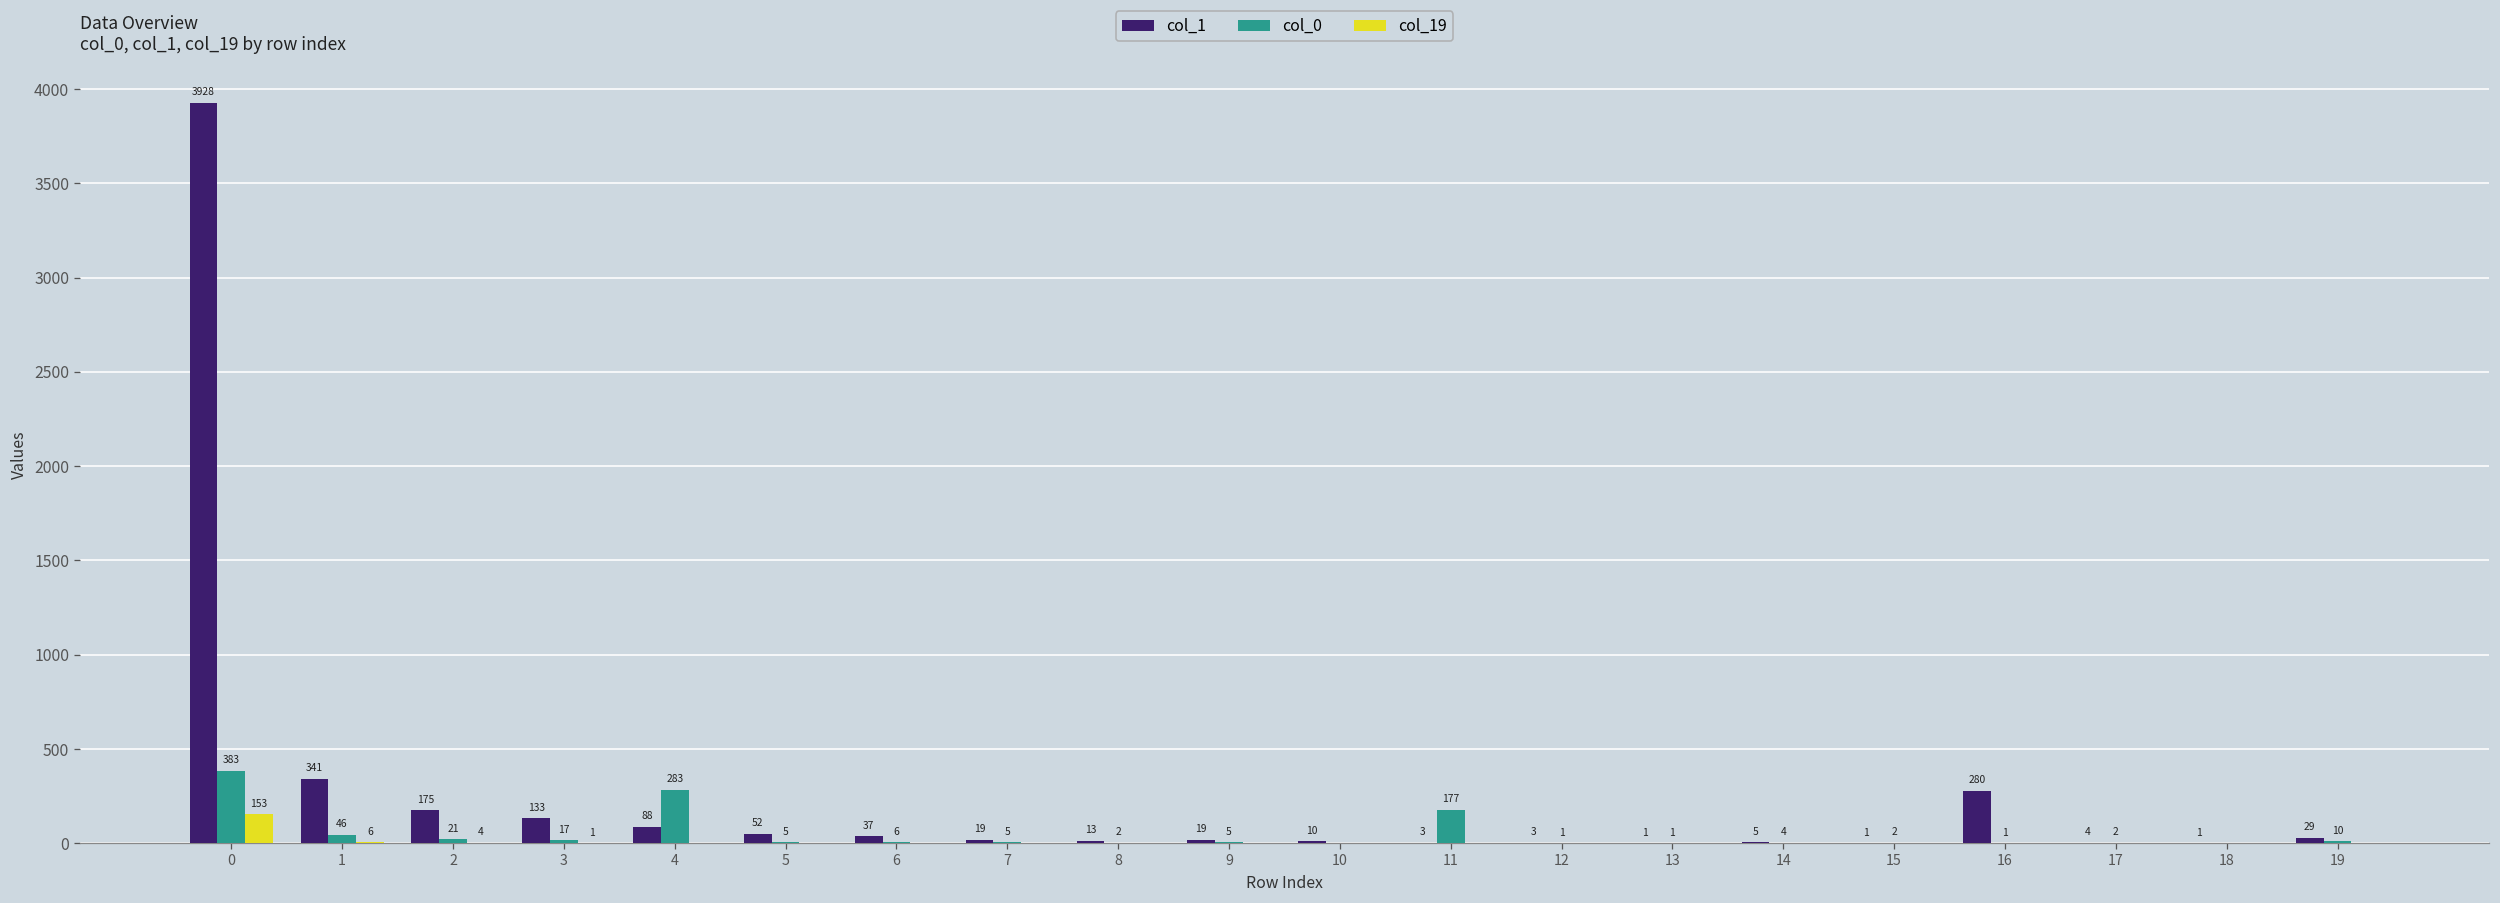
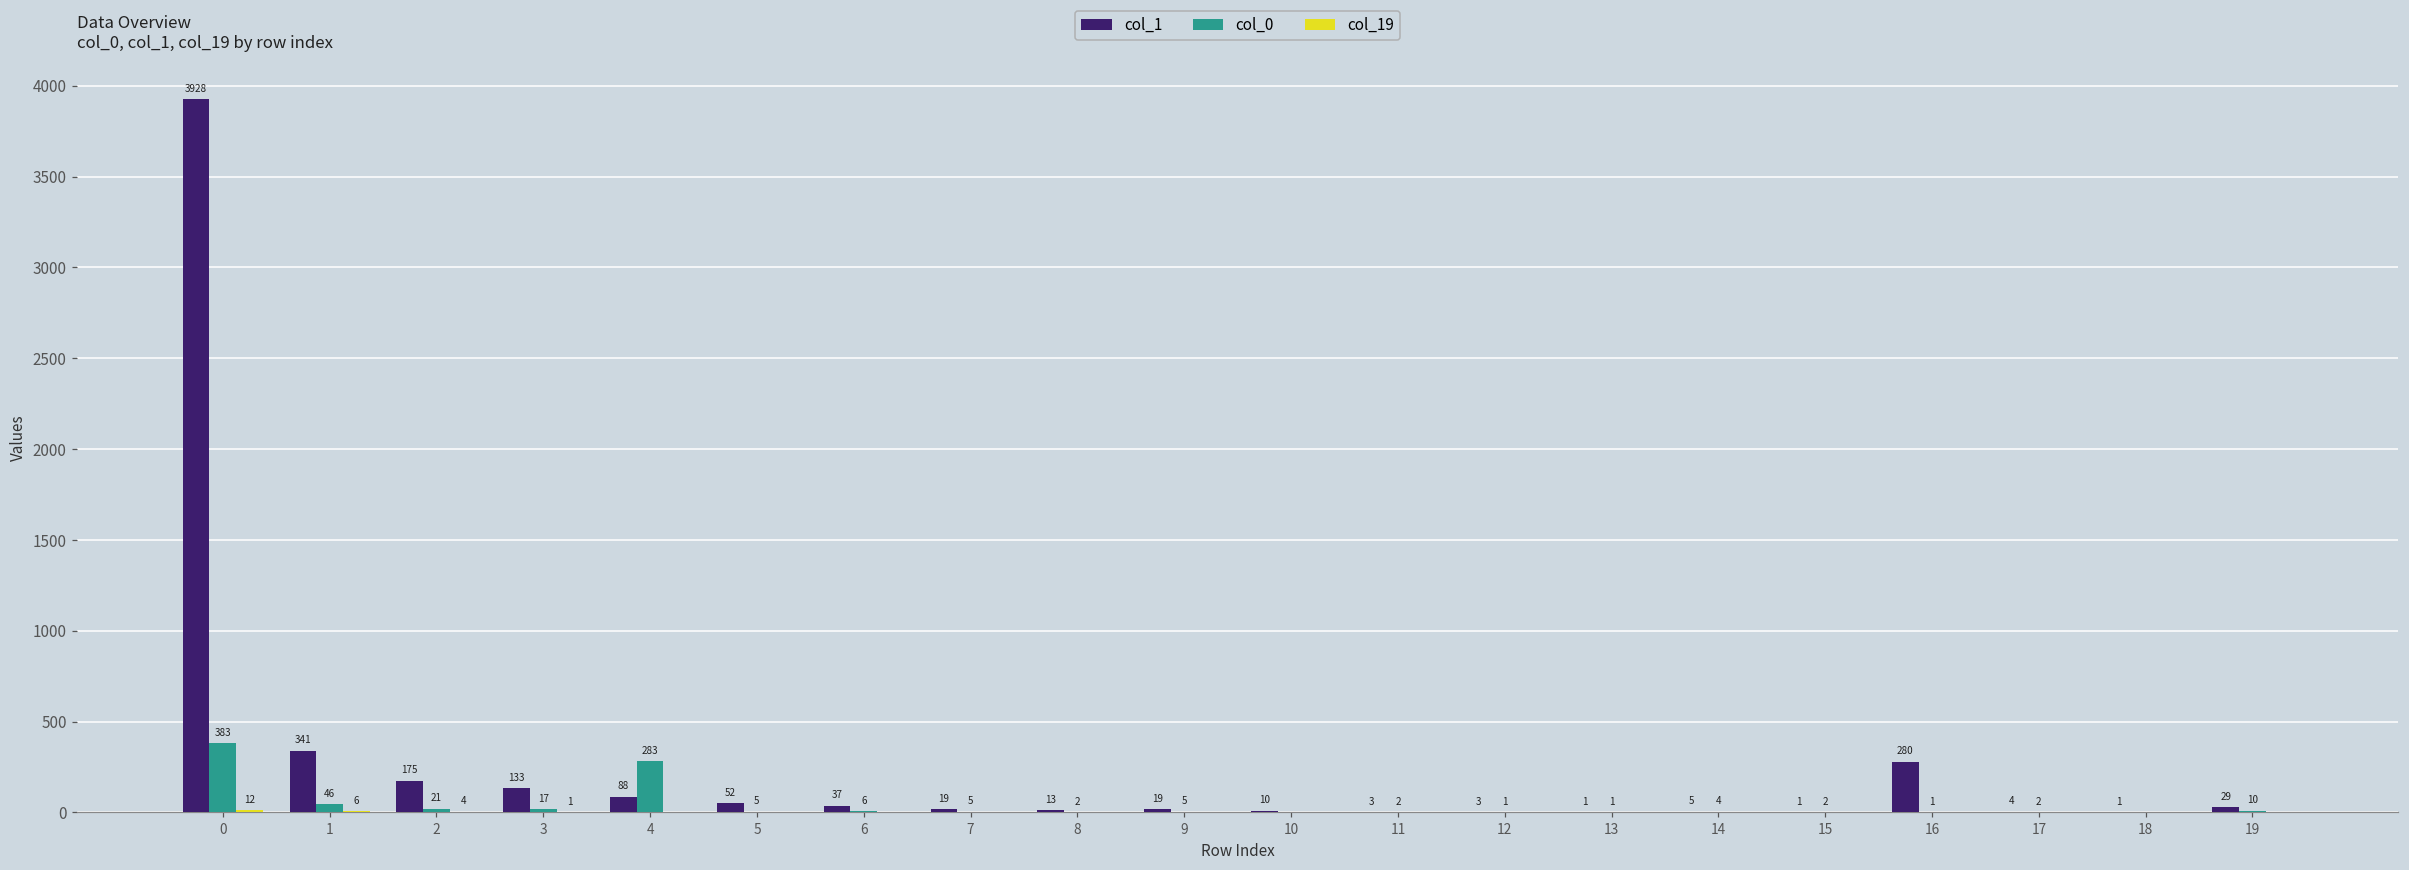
  {
    "col_1": {
      "0": 3928,
      "1": 341,
      "2": 175,
      "3": 133,
      "4": 88,
      "5": 52,
      "6": 37,
      "7": 19,
      "8": 13,
      "9": 19,
      "10": 10,
      "11": 3,
      "12": 3,
      "13": 1,
      "14": 5,
      "15": 1,
      "16": 280,
      "17": 4,
      "18": 1,
      "19": 29
    },
    "col_0": {
      "0": 383,
      "1": 46,
      "2": 21,
      "3": 17,
      "4": 283,
      "5": 5,
      "6": 6,
      "7": 5,
      "8": 2,
      "9": 5,
-     "11": 177,
+     "11": 2,
      "12": 1,
      "13": 1,
      "14": 4,
      "15": 2,
      "16": 1,
      "17": 2,
      "19": 10
    },
    "col_19": {
-     "0": 153,
+     "0": 12,
      "1": 6,
      "2": 4,
      "3": 1
    }
  }
